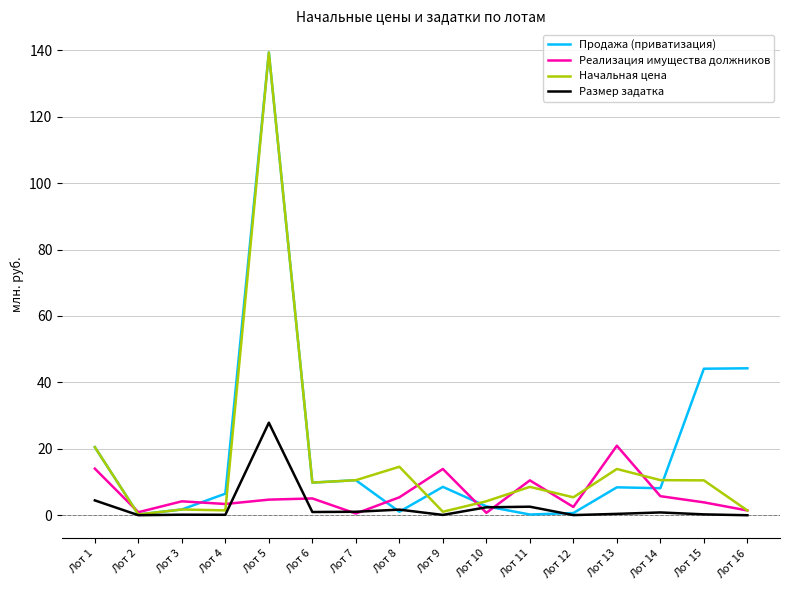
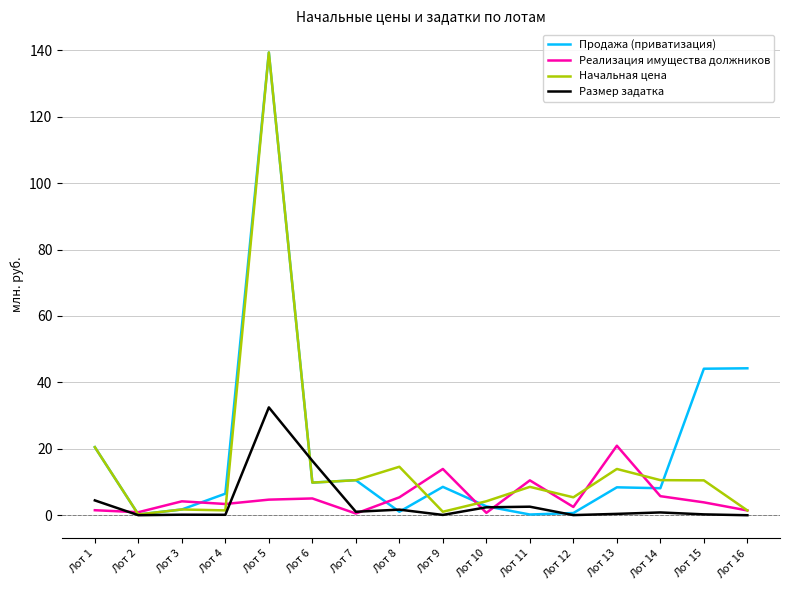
  {
    "Продажа (приватизация)": {
      "Лот 4": 7,
      "Лот 9": 9,
      "Лот 11": 0,
      "Лот 13": 8,
      "Лот 14": 8,
      "Лот 15": 44,
      "Лот 16": 44
    },
    "Реализация имущества должников": {
-     "Лот 1": 14,
+     "Лот 1": 2,
      "Лот 3": 4,
      "Лот 4": 3,
      "Лот 5": 5,
      "Лот 6": 5,
      "Лот 8": 5,
      "Лот 9": 14,
      "Лот 10": 1,
      "Лот 11": 11,
      "Лот 12": 3,
      "Лот 13": 21,
      "Лот 14": 6,
      "Лот 15": 4
    },
    "Начальная цена": {
      "Лот 4": 1,
      "Лот 8": 15,
      "Лот 9": 1,
      "Лот 10": 4,
      "Лот 11": 9,
      "Лот 12": 5,
      "Лот 13": 14,
      "Лот 14": 11,
      "Лот 15": 11
    },
    "Размер задатка": {
      "Лот 1": 4,
      "Лот 3": 0,
      "Лот 4": 0,
-     "Лот 5": 28,
-     "Лот 6": 1,
+     "Лот 5": 32,
+     "Лот 6": 16,
      "Лот 9": 0,
      "Лот 11": 3,
      "Лот 13": 0,
      "Лот 14": 1,
      "Лот 15": 0,
      "Лот 16": 0
    }
  }
